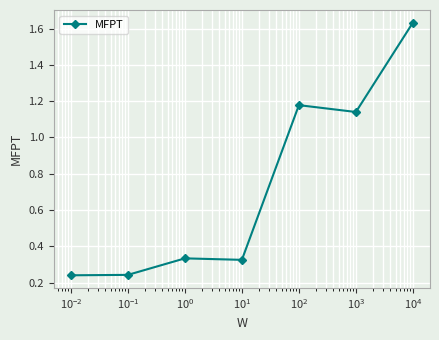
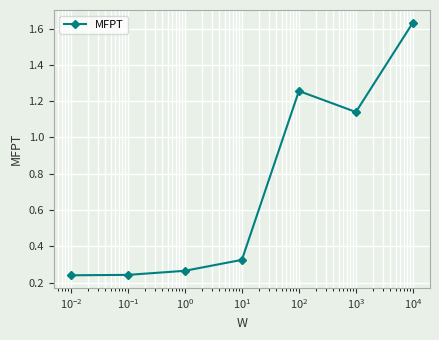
  {
    "10^-2": 0.24,
    "10^-1": 0.24,
-   "10^0": 0.33,
+   "10^0": 0.27,
    "10^1": 0.33,
-   "10^2": 1.18,
+   "10^2": 1.26,
    "10^3": 1.14,
    "10^4": 1.63
  }
